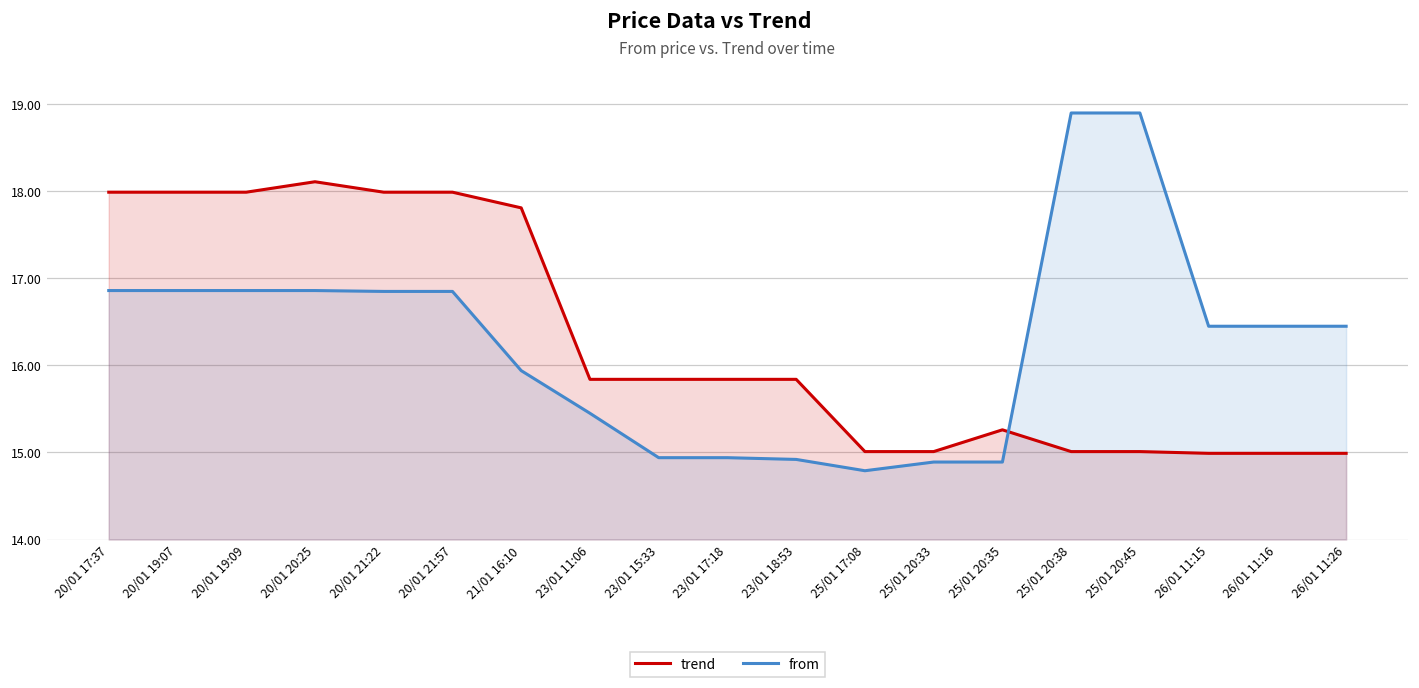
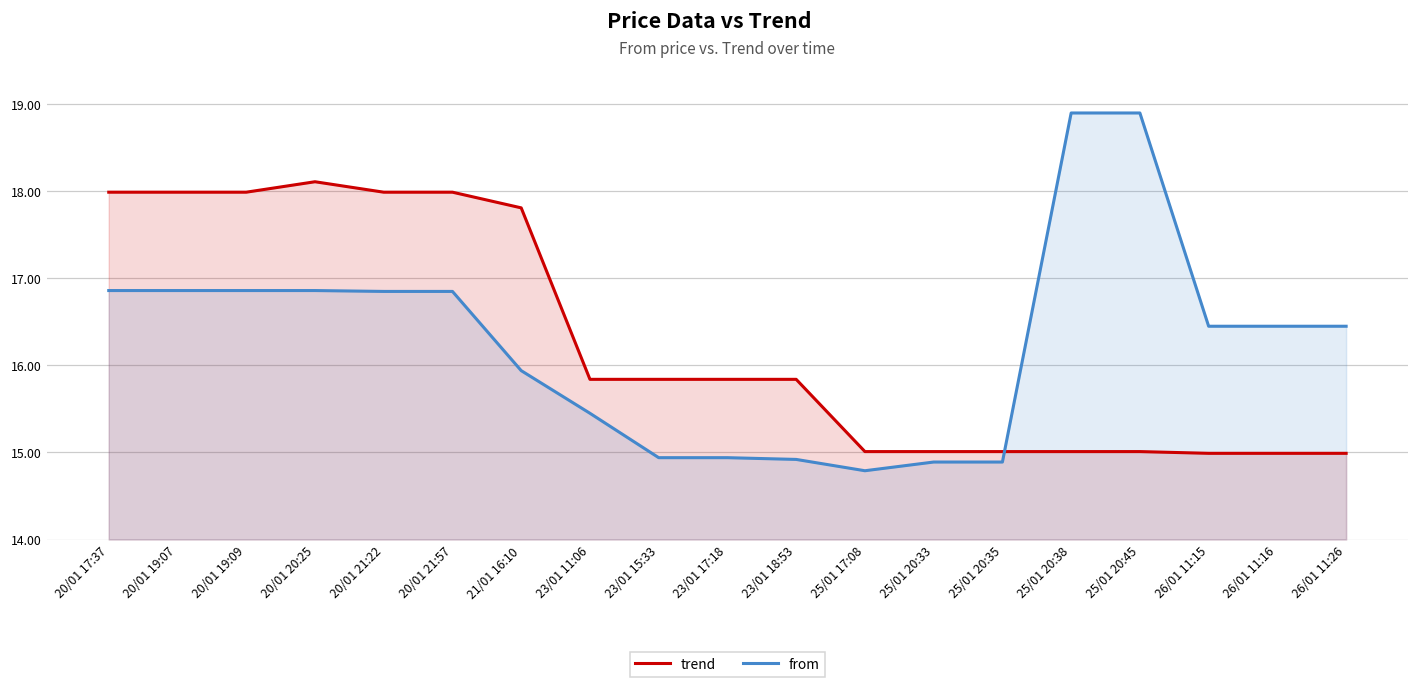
  {
    "trend": {
      "20/01 17:37": 18.0,
      "20/01 19:07": 18.0,
      "20/01 19:09": 18.0,
      "20/01 20:25": 18.1,
      "20/01 21:22": 18.0,
      "20/01 21:57": 18.0,
      "21/01 16:10": 17.8,
      "23/01 11:06": 15.8,
      "23/01 15:33": 15.8,
      "23/01 17:18": 15.8,
      "23/01 18:53": 15.8,
      "25/01 17:08": 15.0,
      "25/01 20:33": 15.0,
-     "25/01 20:35": 15.3,
+     "25/01 20:35": 15.0,
      "25/01 20:38": 15.0,
      "25/01 20:45": 15.0,
      "26/01 11:15": 15.0,
      "26/01 11:16": 15.0,
      "26/01 11:26": 15.0
    },
    "from": {
      "20/01 17:37": 16.9,
      "20/01 19:07": 16.9,
      "20/01 19:09": 16.9,
      "20/01 20:25": 16.9,
      "20/01 21:22": 16.9,
      "20/01 21:57": 16.9,
      "21/01 16:10": 15.9,
      "23/01 11:06": 15.5,
      "23/01 15:33": 14.9,
      "23/01 17:18": 14.9,
      "23/01 18:53": 14.9,
      "25/01 17:08": 14.8,
      "25/01 20:33": 14.9,
      "25/01 20:35": 14.9,
      "25/01 20:38": 18.9,
      "25/01 20:45": 18.9,
      "26/01 11:15": 16.5,
      "26/01 11:16": 16.5,
      "26/01 11:26": 16.5
    }
  }
